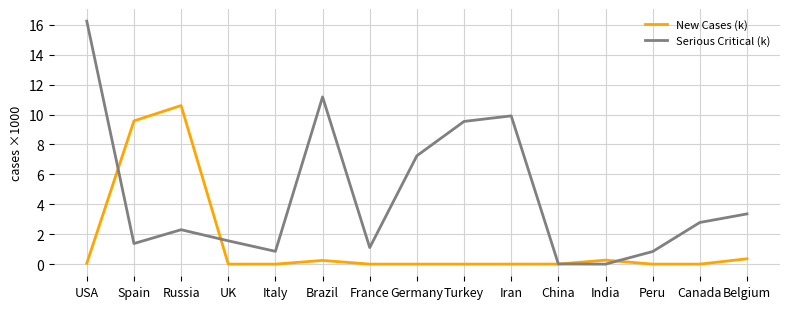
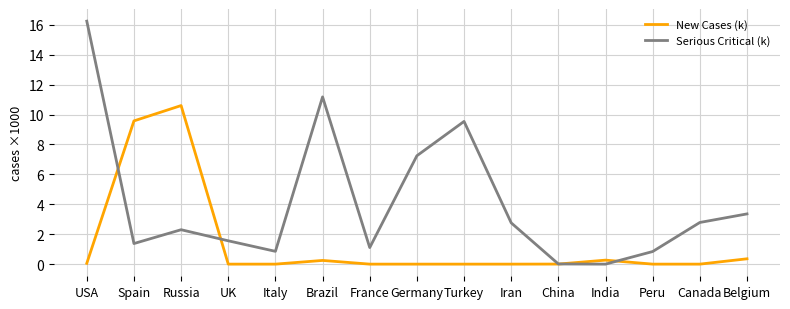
  {
    "New Cases (k)": {
      "USA": 0.1,
      "Spain": 9.6,
      "Russia": 10.6,
      "UK": 0.0,
      "Italy": 0.0,
      "Brazil": 0.2,
      "France": 0.0,
      "Germany": 0.0,
      "Turkey": 0.0,
      "Iran": 0.0,
      "India": 0.3,
      "Peru": 0.0,
      "Canada": 0.0,
      "Belgium": 0.4
    },
    "Serious Critical (k)": {
      "USA": 16.2,
      "Spain": 1.4,
      "Russia": 2.3,
      "UK": 1.6,
      "Italy": 0.9,
      "Brazil": 11.2,
      "France": 1.1,
      "Germany": 7.2,
      "Turkey": 9.5,
-     "Iran": 9.9,
+     "Iran": 2.8,
      "India": 0.0,
      "Peru": 0.8,
      "Canada": 2.8,
      "Belgium": 3.4
    }
  }
